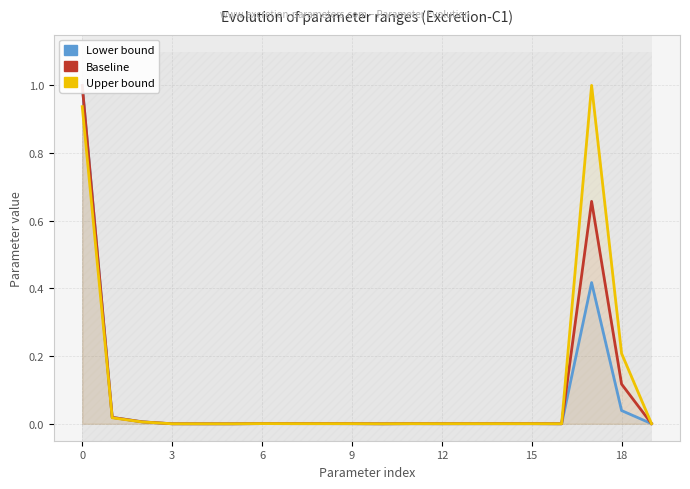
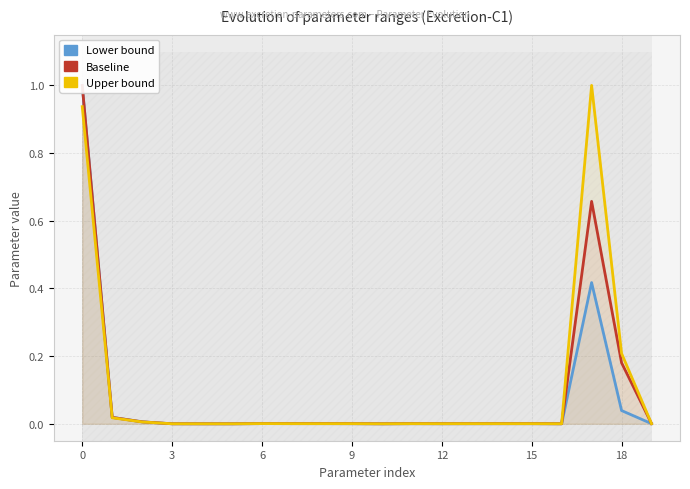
  {
    "Baseline": {
-     "18": 0.12
+     "18": 0.18
    }
  }
